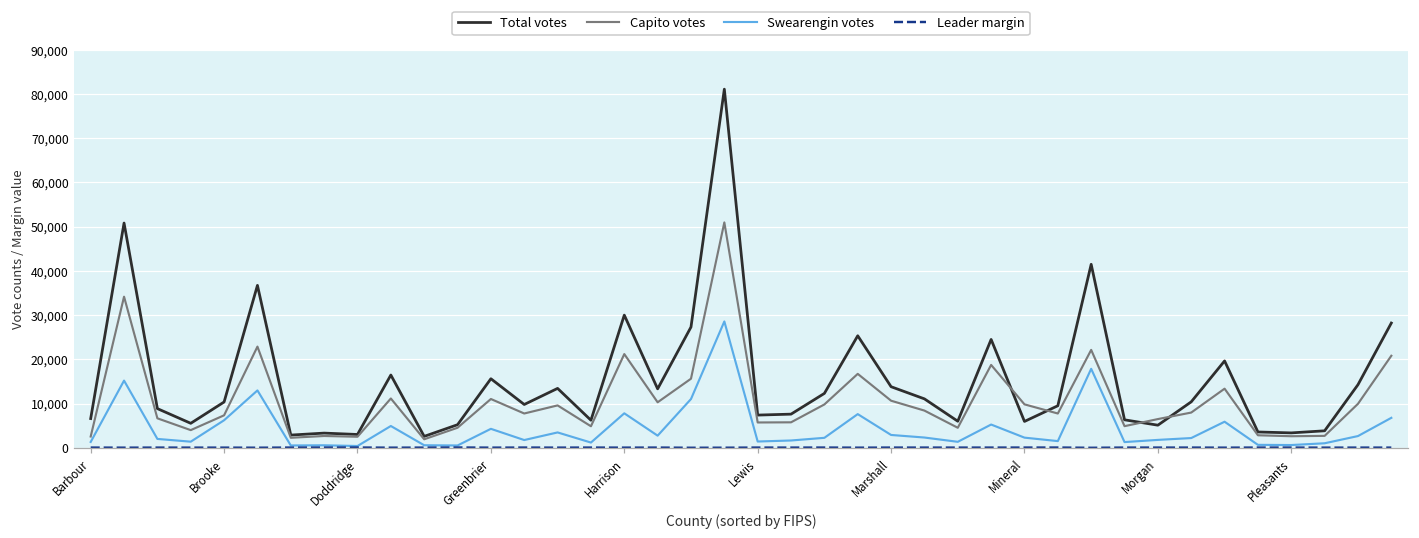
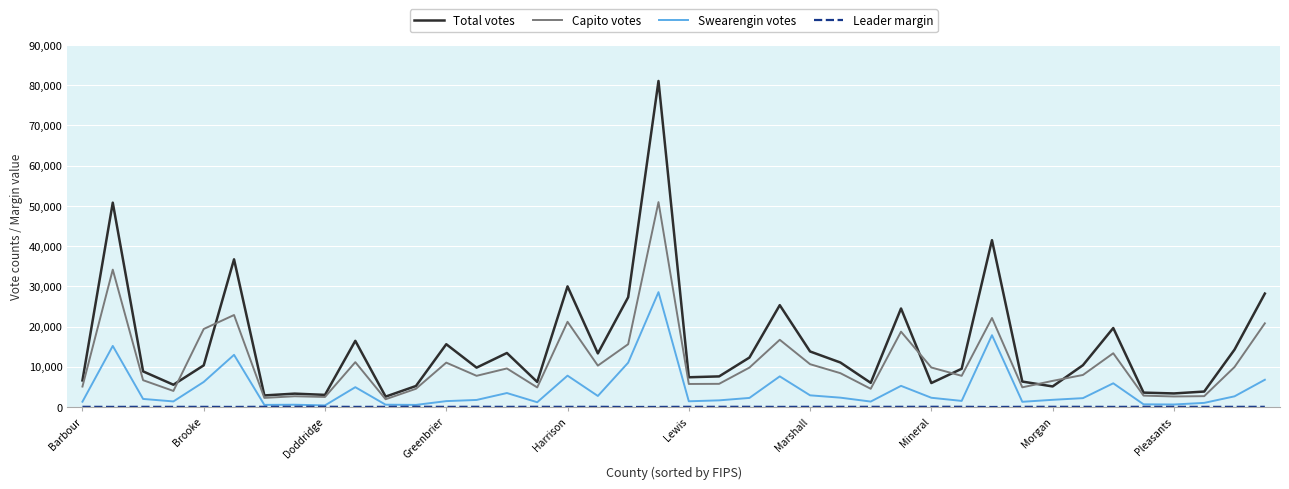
  {
    "Total votes": {
      "Barbour": "7,000",
      "Brooke": "10,000",
      "Greenbrier": "16,000",
      "Harrison": "30,000",
      "Lewis": "7,000",
      "Marshall": "14,000",
      "Mineral": "6,000",
      "Morgan": "5,000",
      "Pleasants": "3,000"
    },
    "Capito votes": {
-     "Barbour": "3,000",
-     "Brooke": "7,000",
+     "Barbour": "5,000",
+     "Brooke": "19,000",
      "Greenbrier": "11,000",
      "Harrison": "21,000",
      "Lewis": "6,000",
      "Marshall": "11,000",
      "Mineral": "10,000",
      "Morgan": "7,000",
      "Pleasants": "3,000"
    },
    "Swearengin votes": {
      "Barbour": "1,000",
      "Brooke": "6,000",
-     "Greenbrier": "4,000",
+     "Greenbrier": "1,000",
      "Harrison": "8,000",
      "Lewis": "1,000",
      "Marshall": "3,000",
      "Mineral": "2,000",
      "Morgan": "2,000"
    },
    "Leader margin": {
      "Barbour": "0",
      "Brooke": "0",
      "Greenbrier": "0",
      "Harrison": "0",
      "Lewis": "0",
      "Marshall": "0",
      "Mineral": "0",
      "Morgan": "0"
    }
  }
